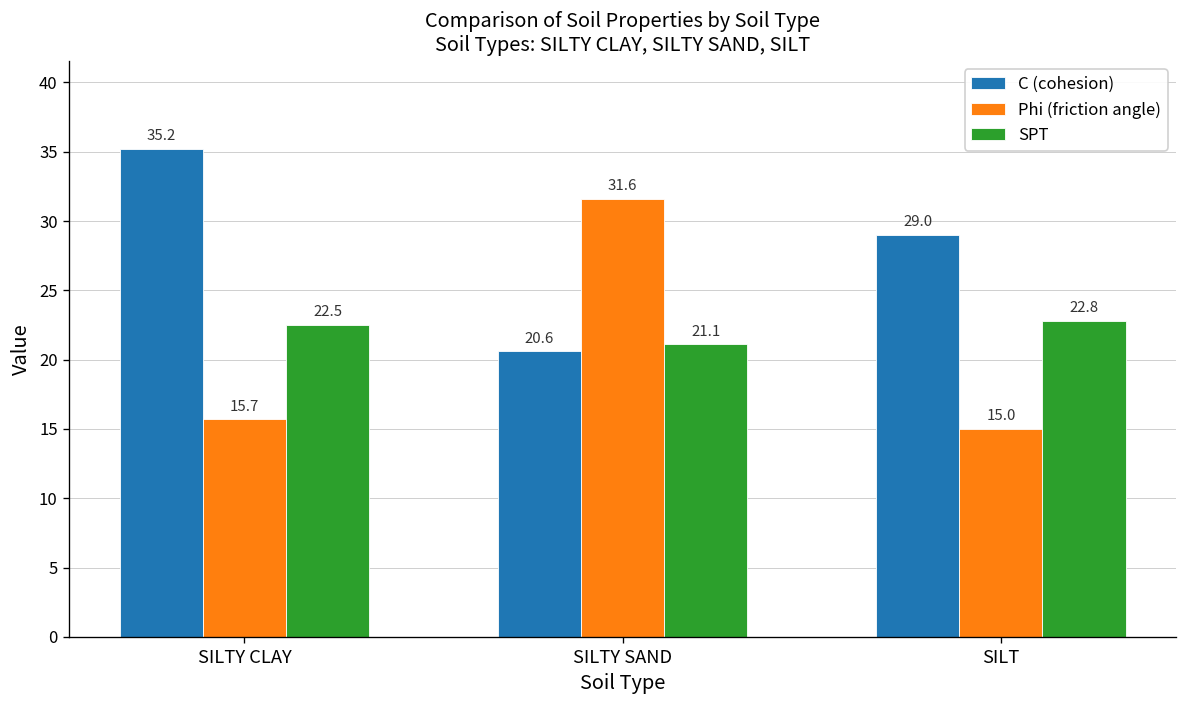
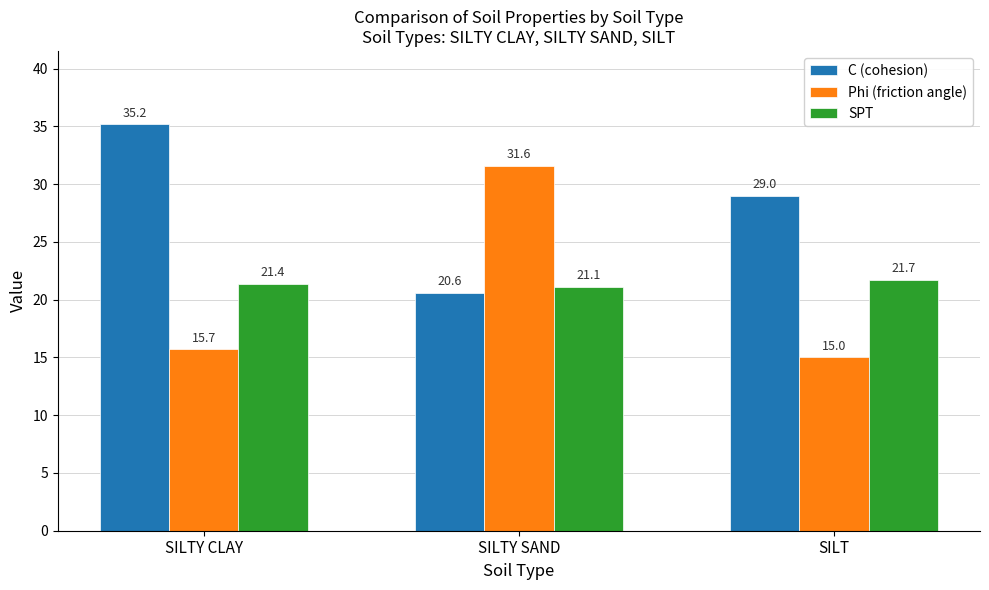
  {
    "C (cohesion)": {
      "SILTY CLAY": 35.2,
      "SILTY SAND": 20.6,
      "SILT": 29.0
    },
    "Phi (friction angle)": {
      "SILTY CLAY": 15.7,
      "SILTY SAND": 31.6,
      "SILT": 15.0
    },
    "SPT": {
-     "SILTY CLAY": 22.5,
+     "SILTY CLAY": 21.4,
      "SILTY SAND": 21.1,
-     "SILT": 22.8
+     "SILT": 21.7
    }
  }
